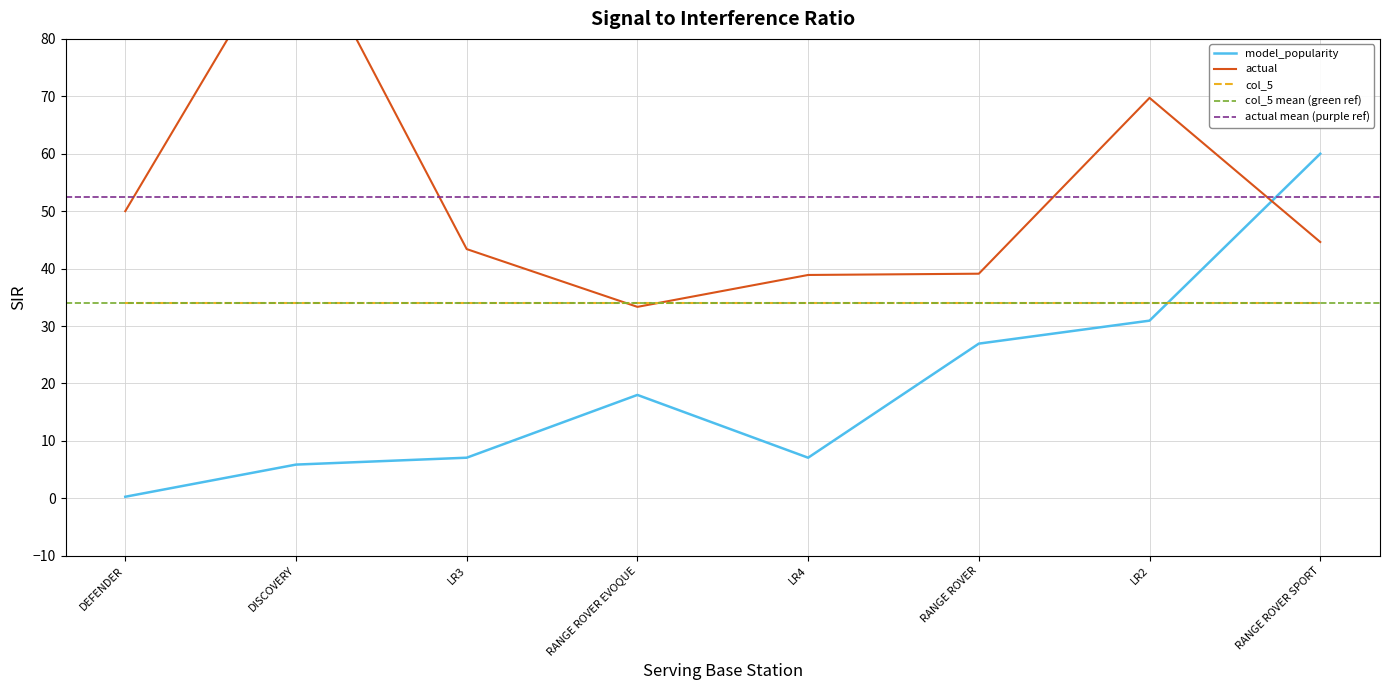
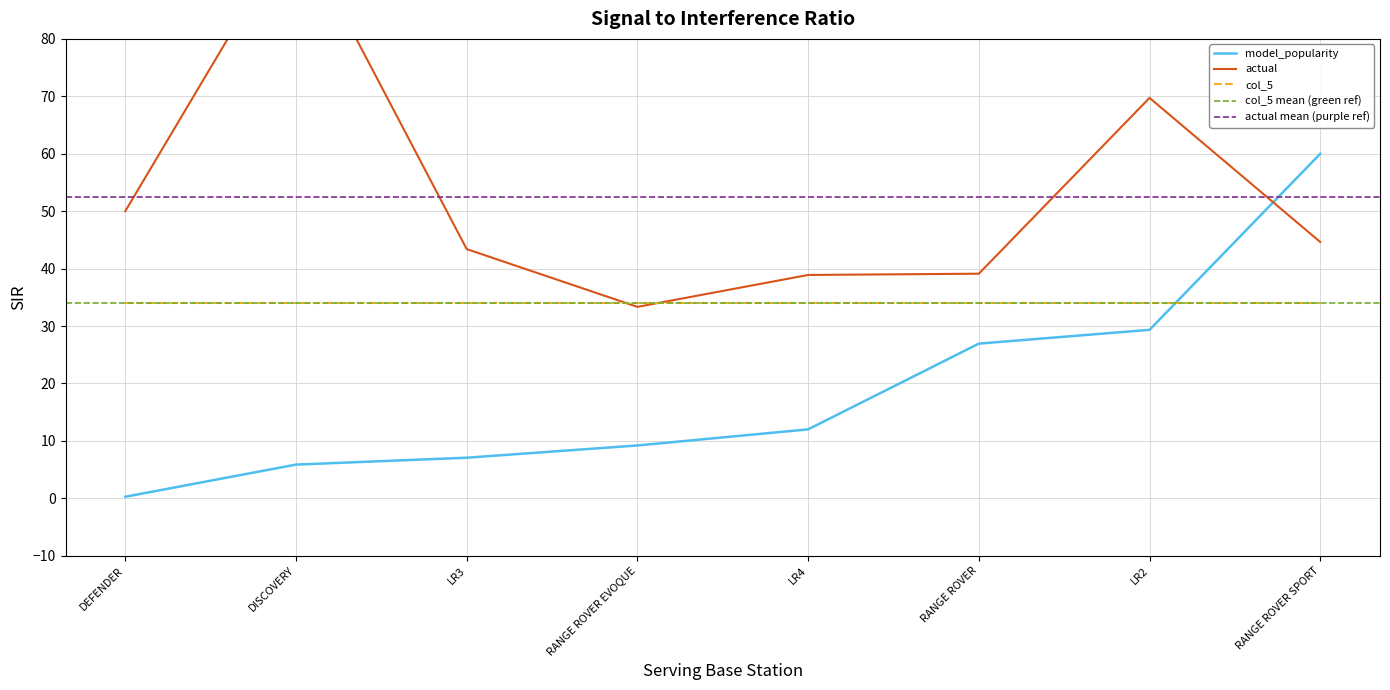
  {
    "model_popularity": {
      "DEFENDER": 0,
      "DISCOVERY": 6,
      "LR3": 7,
-     "RANGE ROVER EVOQUE": 18,
-     "LR4": 7,
+     "RANGE ROVER EVOQUE": 9,
+     "LR4": 12,
      "RANGE ROVER": 27,
-     "LR2": 31,
+     "LR2": 29,
      "RANGE ROVER SPORT": 60
    },
    "actual": {
      "DEFENDER": 50,
      "LR3": 43,
      "RANGE ROVER EVOQUE": 33,
      "LR4": 39,
      "RANGE ROVER": 39,
      "LR2": 70,
      "RANGE ROVER SPORT": 45
    },
    "col_5": {
      "DEFENDER": 34,
      "DISCOVERY": 34,
      "LR3": 34,
      "RANGE ROVER EVOQUE": 34,
      "LR4": 34,
      "RANGE ROVER": 34,
      "LR2": 34,
      "RANGE ROVER SPORT": 34
    }
  }
